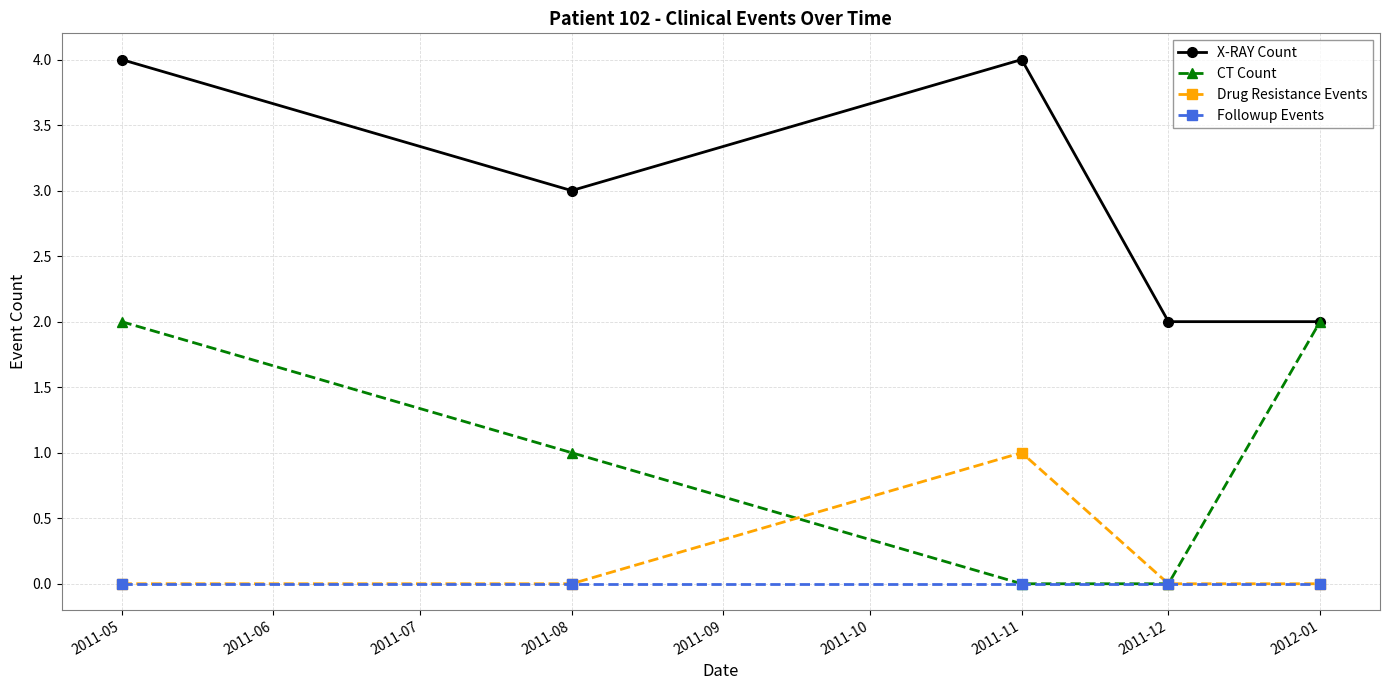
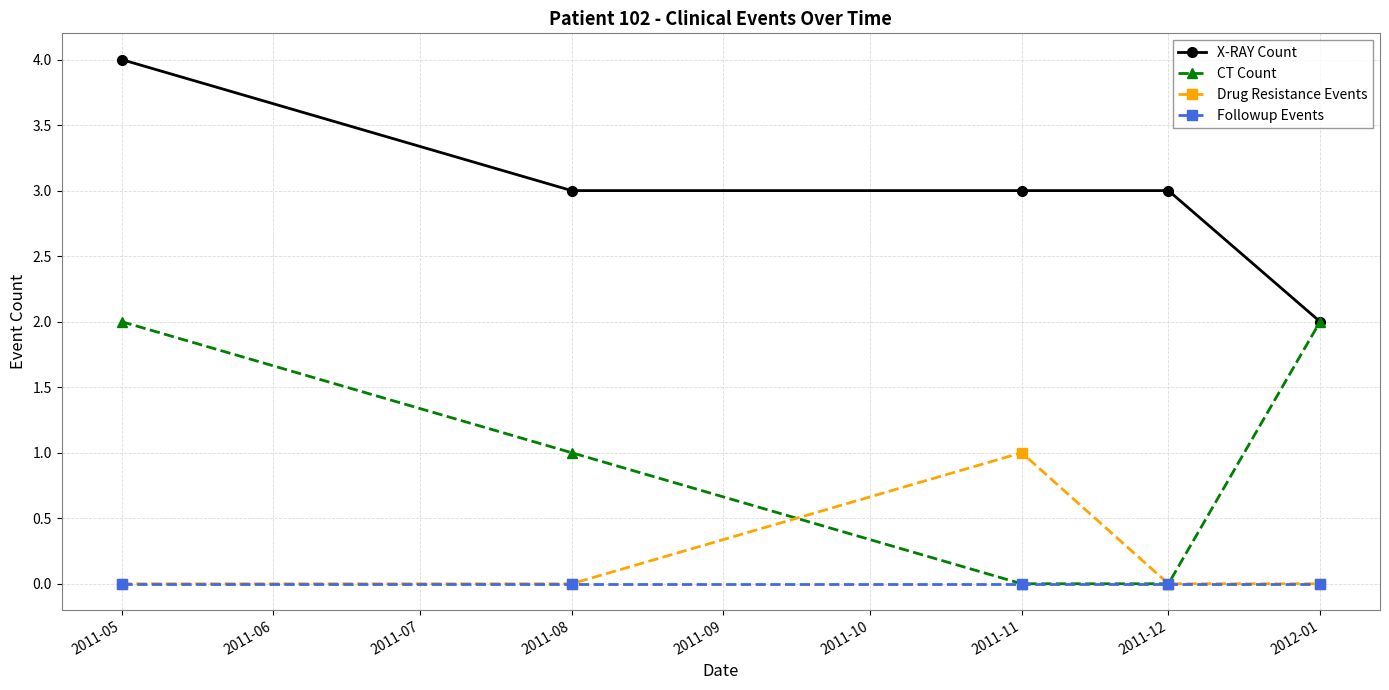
  {
    "X-RAY Count": {
      "2011-05": 4,
      "2011-08": 3,
-     "2011-11": 4,
-     "2011-12": 2
+     "2011-11": 3,
+     "2011-12": 3
    },
    "CT Count": {
      "2011-05": 2,
      "2011-08": 1
    },
    "Drug Resistance Events": {
      "2011-11": 1
    }
  }
